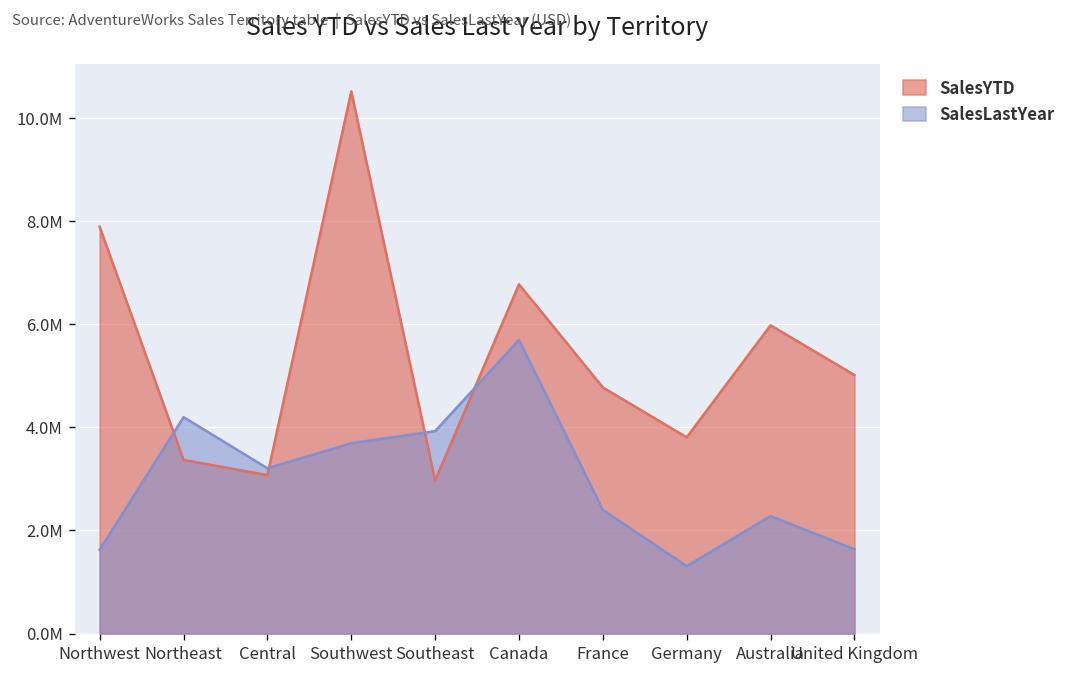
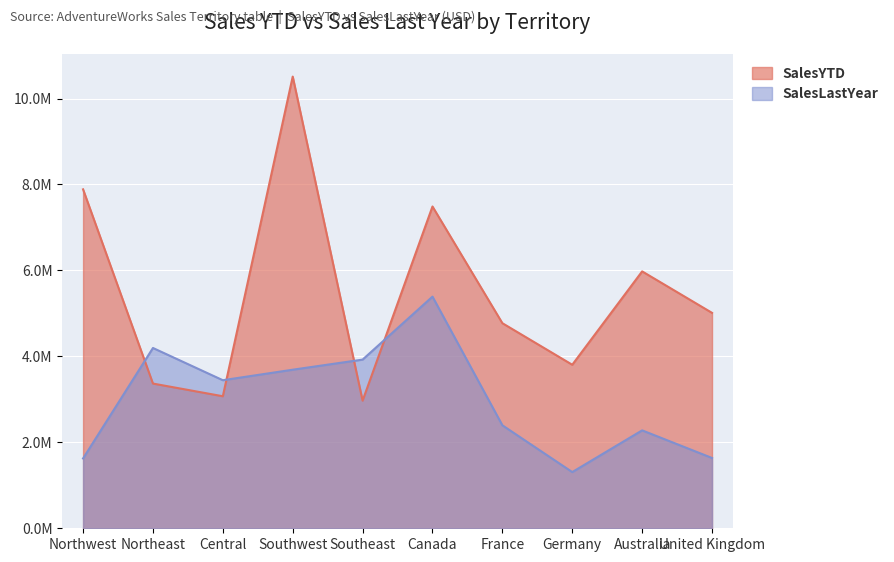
  {
    "SalesYTD": {
      "Northwest": 7900000,
      "Northeast": 3400000,
      "Central": 3100000,
      "Southwest": 10500000,
      "Southeast": 3000000,
-     "Canada": 6800000,
+     "Canada": 7500000,
      "France": 4800000,
      "Germany": 3800000,
      "United Kingdom": 5000000
    },
    "SalesLastYear": {
      "Northwest": 1600000,
      "Northeast": 4200000,
-     "Central": 3200000,
+     "Central": 3400000,
      "Southwest": 3700000,
      "Southeast": 3900000,
-     "Canada": 5700000,
+     "Canada": 5400000,
      "France": 2400000,
      "Germany": 1300000,
      "United Kingdom": 1600000
    }
  }
